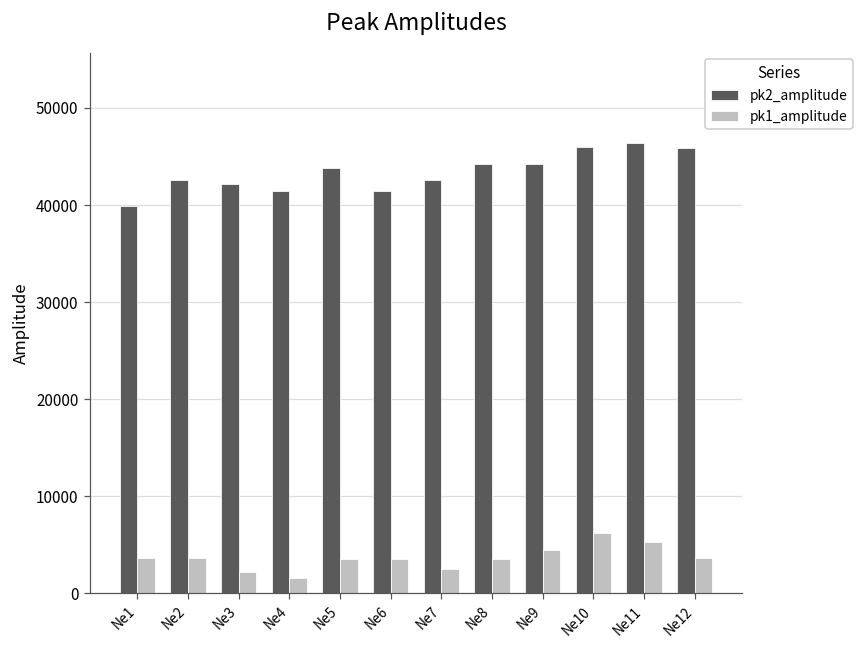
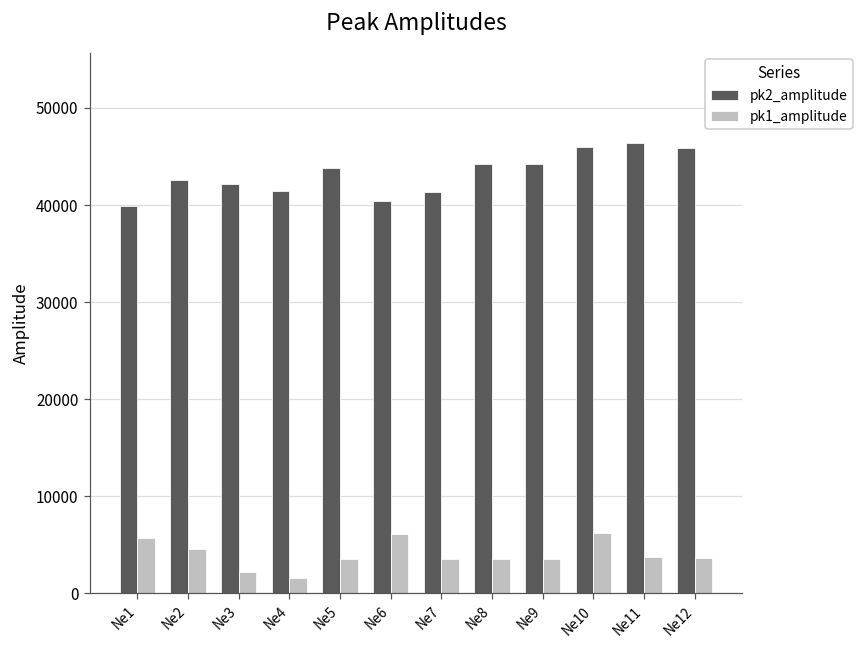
  {
    "pk2_amplitude": {
      "Ne1": 40000,
      "Ne2": 43000,
      "Ne3": 42000,
      "Ne4": 41000,
      "Ne5": 44000,
-     "Ne6": 41000,
-     "Ne7": 43000,
+     "Ne6": 40000,
+     "Ne7": 41000,
      "Ne8": 44000,
      "Ne9": 44000,
      "Ne10": 46000,
      "Ne11": 46000,
      "Ne12": 46000
    },
    "pk1_amplitude": {
-     "Ne1": 4000,
-     "Ne2": 4000,
+     "Ne1": 6000,
+     "Ne2": 5000,
      "Ne3": 2000,
      "Ne4": 2000,
      "Ne5": 4000,
-     "Ne6": 4000,
-     "Ne7": 2000,
+     "Ne6": 6000,
+     "Ne7": 4000,
      "Ne8": 4000,
-     "Ne9": 4500,
+     "Ne9": 3500,
      "Ne10": 6000,
-     "Ne11": 5000,
+     "Ne11": 4000,
      "Ne12": 4000
    }
  }
